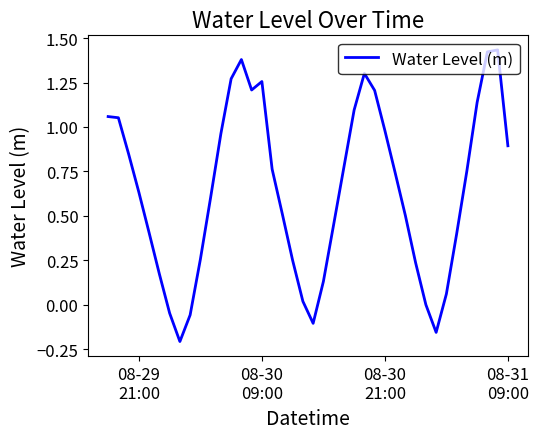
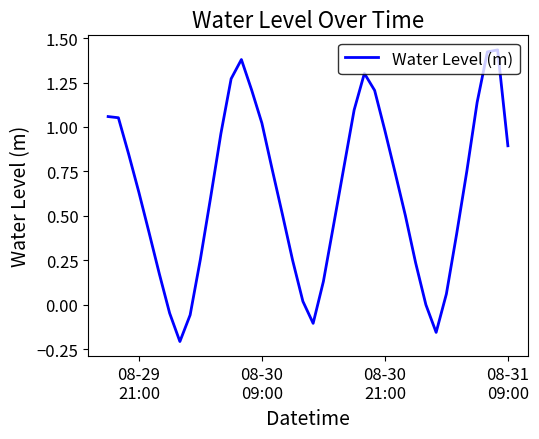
  {
    "08-29 21:00": 0.63,
-   "08-30 09:00": 1.26,
+   "08-30 09:00": 1.02,
    "08-30 21:00": 0.98,
    "08-31 09:00": 0.89
  }
